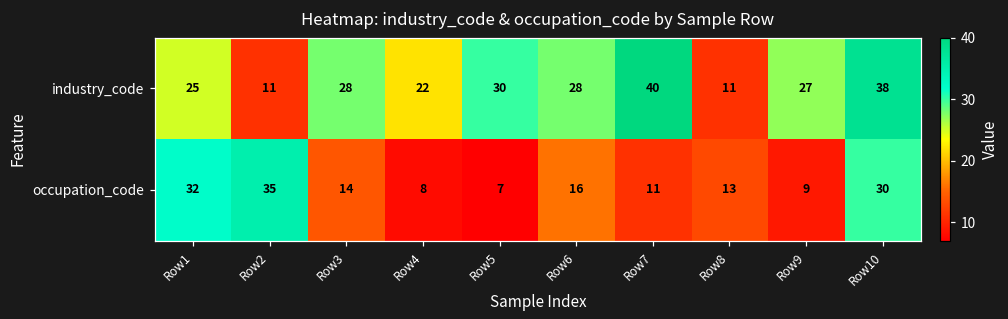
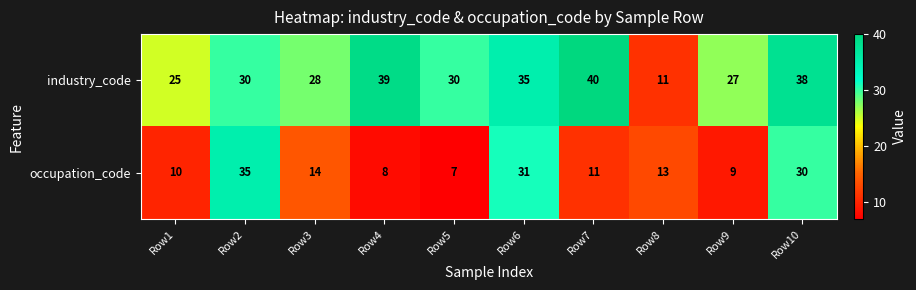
  {
    "industry_code": {
      "Row1": 25,
-     "Row2": 11,
+     "Row2": 30,
      "Row3": 28,
-     "Row4": 22,
+     "Row4": 39,
      "Row5": 30,
-     "Row6": 28,
+     "Row6": 35,
      "Row7": 40,
      "Row8": 11,
      "Row9": 27,
      "Row10": 38
    },
    "occupation_code": {
-     "Row1": 32,
+     "Row1": 10,
      "Row2": 35,
      "Row3": 14,
      "Row4": 8,
      "Row5": 7,
-     "Row6": 16,
+     "Row6": 31,
      "Row7": 11,
      "Row8": 13,
      "Row9": 9,
      "Row10": 30
    }
  }
